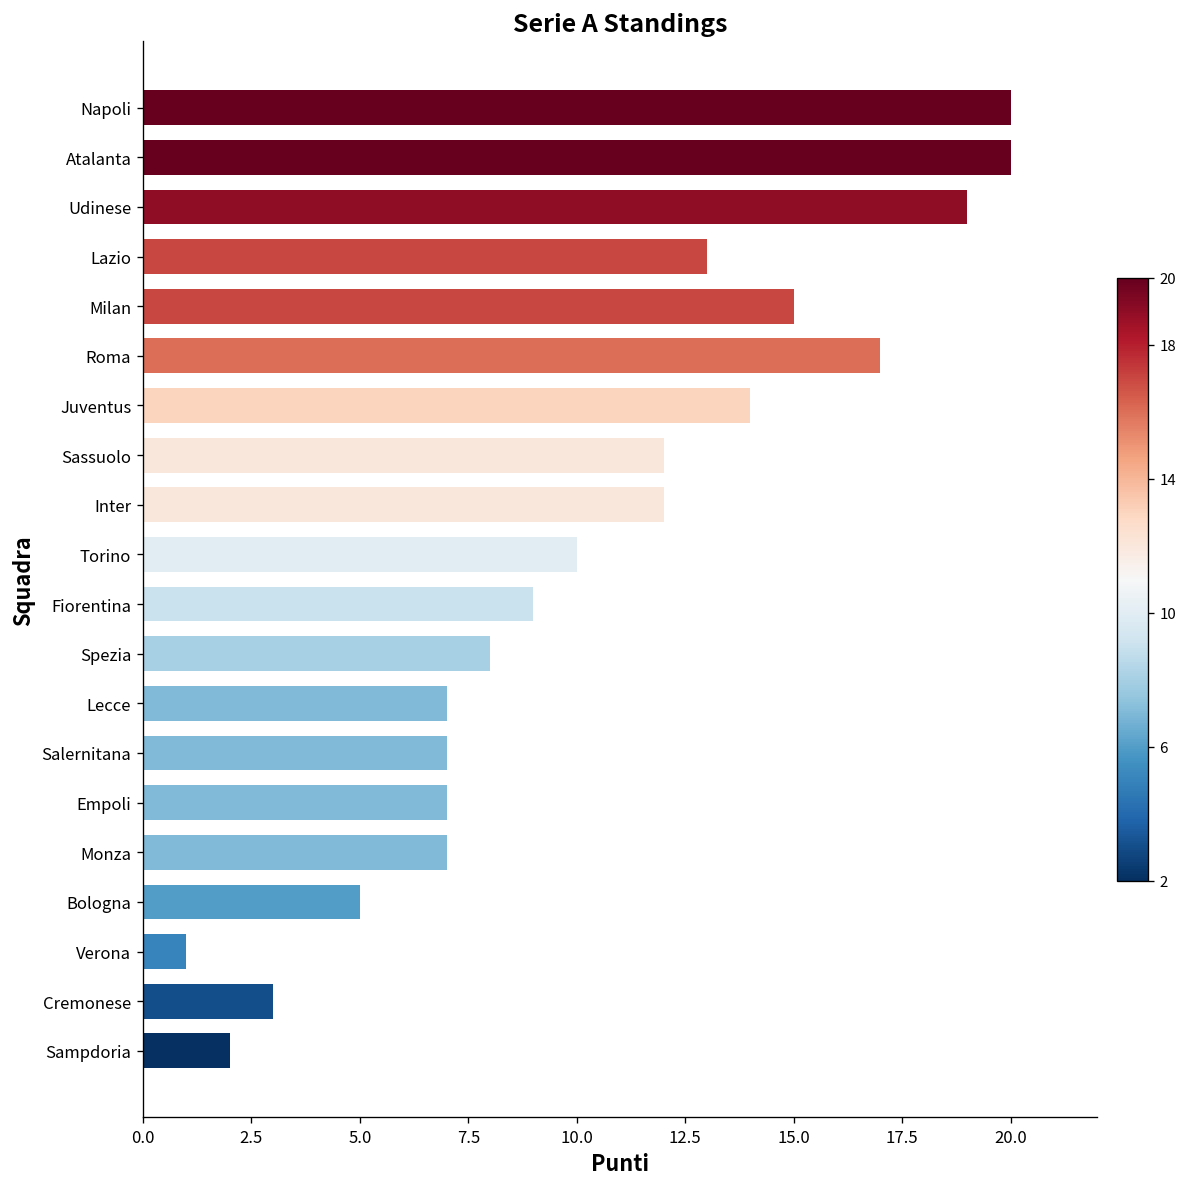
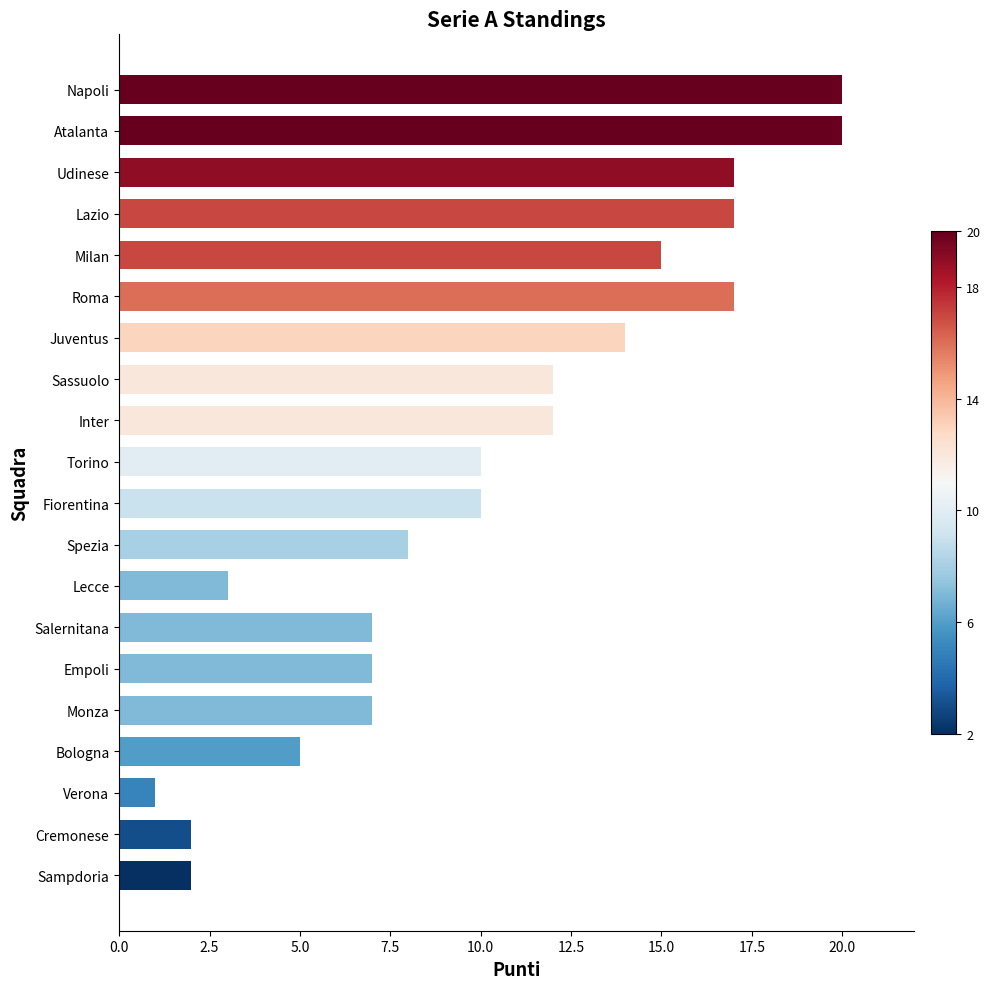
  {
    "Napoli": 20,
    "Atalanta": 20,
-   "Udinese": 19,
-   "Lazio": 13,
+   "Udinese": 17,
+   "Lazio": 17,
    "Milan": 15,
    "Roma": 17,
    "Juventus": 14,
    "Sassuolo": 12,
    "Inter": 12,
    "Torino": 10,
-   "Fiorentina": 9,
+   "Fiorentina": 10,
    "Spezia": 8,
-   "Lecce": 7,
+   "Lecce": 3,
    "Salernitana": 7,
    "Empoli": 7,
    "Monza": 7,
    "Bologna": 5,
    "Verona": 1,
-   "Cremonese": 3,
+   "Cremonese": 2,
    "Sampdoria": 2
  }
